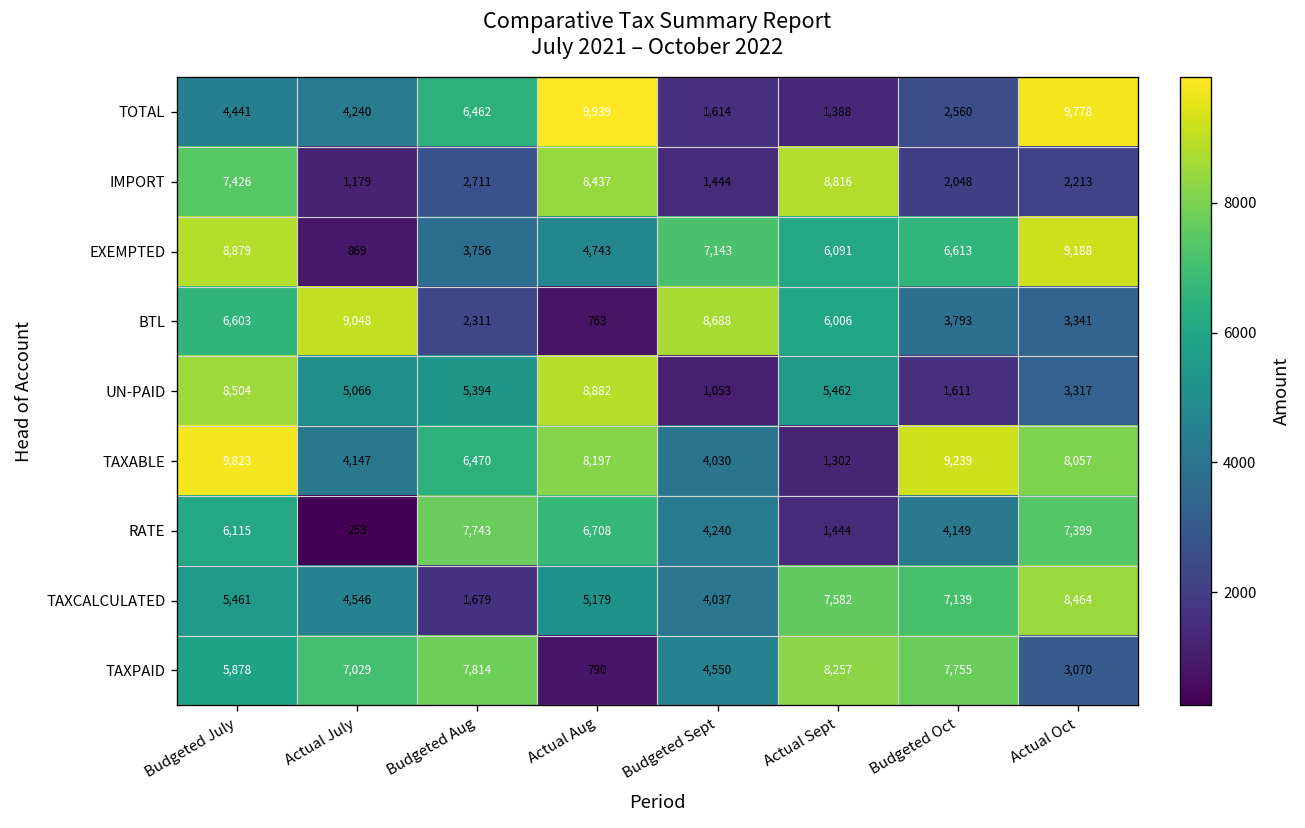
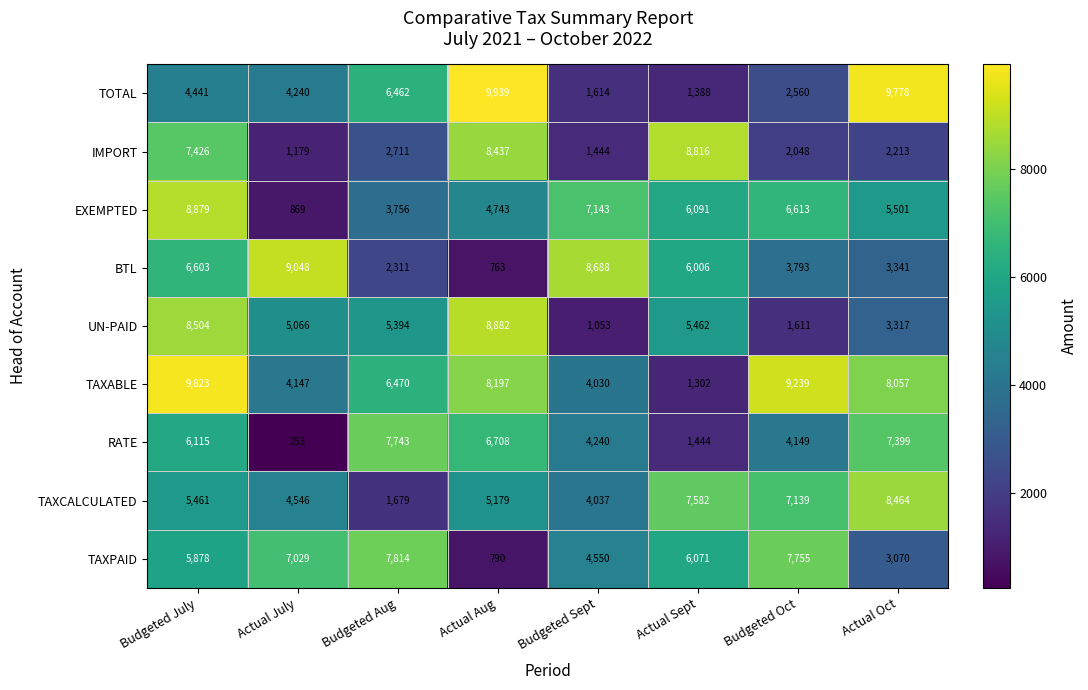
  {
    "TOTAL": {
      "Budgeted July": "4,441",
      "Actual July": "4,240",
      "Budgeted Aug": "6,462",
      "Actual Aug": "9,939",
      "Budgeted Sept": "1,614",
      "Actual Sept": "1,388",
      "Budgeted Oct": "2,560",
      "Actual Oct": "9,778"
    },
    "IMPORT": {
      "Budgeted July": "7,426",
      "Actual July": "1,179",
      "Budgeted Aug": "2,711",
      "Actual Aug": "8,437",
      "Budgeted Sept": "1,444",
      "Actual Sept": "8,816",
      "Budgeted Oct": "2,048",
      "Actual Oct": "2,213"
    },
    "EXEMPTED": {
      "Budgeted July": "8,879",
      "Actual July": "869",
      "Budgeted Aug": "3,756",
      "Actual Aug": "4,743",
      "Budgeted Sept": "7,143",
      "Actual Sept": "6,091",
      "Budgeted Oct": "6,613",
-     "Actual Oct": "9,188"
+     "Actual Oct": "5,501"
    },
    "BTL": {
      "Budgeted July": "6,603",
      "Actual July": "9,048",
      "Budgeted Aug": "2,311",
      "Actual Aug": "763",
      "Budgeted Sept": "8,688",
      "Actual Sept": "6,006",
      "Budgeted Oct": "3,793",
      "Actual Oct": "3,341"
    },
    "UN-PAID": {
      "Budgeted July": "8,504",
      "Actual July": "5,066",
      "Budgeted Aug": "5,394",
      "Actual Aug": "8,882",
      "Budgeted Sept": "1,053",
      "Actual Sept": "5,462",
      "Budgeted Oct": "1,611",
      "Actual Oct": "3,317"
    },
    "TAXABLE": {
      "Budgeted July": "9,823",
      "Actual July": "4,147",
      "Budgeted Aug": "6,470",
      "Actual Aug": "8,197",
      "Budgeted Sept": "4,030",
      "Actual Sept": "1,302",
      "Budgeted Oct": "9,239",
      "Actual Oct": "8,057"
    },
    "RATE": {
      "Budgeted July": "6,115",
      "Actual July": "253",
      "Budgeted Aug": "7,743",
      "Actual Aug": "6,708",
      "Budgeted Sept": "4,240",
      "Actual Sept": "1,444",
      "Budgeted Oct": "4,149",
      "Actual Oct": "7,399"
    },
    "TAXCALCULATED": {
      "Budgeted July": "5,461",
      "Actual July": "4,546",
      "Budgeted Aug": "1,679",
      "Actual Aug": "5,179",
      "Budgeted Sept": "4,037",
      "Actual Sept": "7,582",
      "Budgeted Oct": "7,139",
      "Actual Oct": "8,464"
    },
    "TAXPAID": {
      "Budgeted July": "5,878",
      "Actual July": "7,029",
      "Budgeted Aug": "7,814",
      "Actual Aug": "790",
      "Budgeted Sept": "4,550",
-     "Actual Sept": "8,257",
+     "Actual Sept": "6,071",
      "Budgeted Oct": "7,755",
      "Actual Oct": "3,070"
    }
  }
